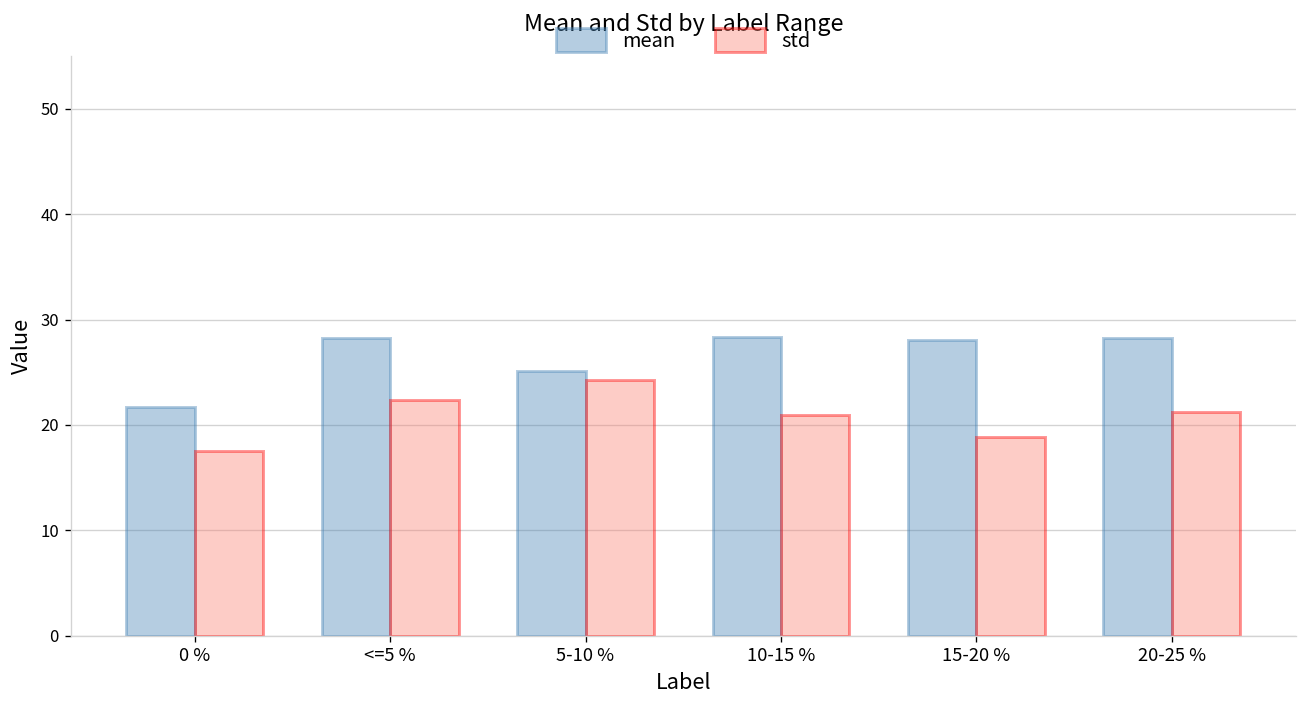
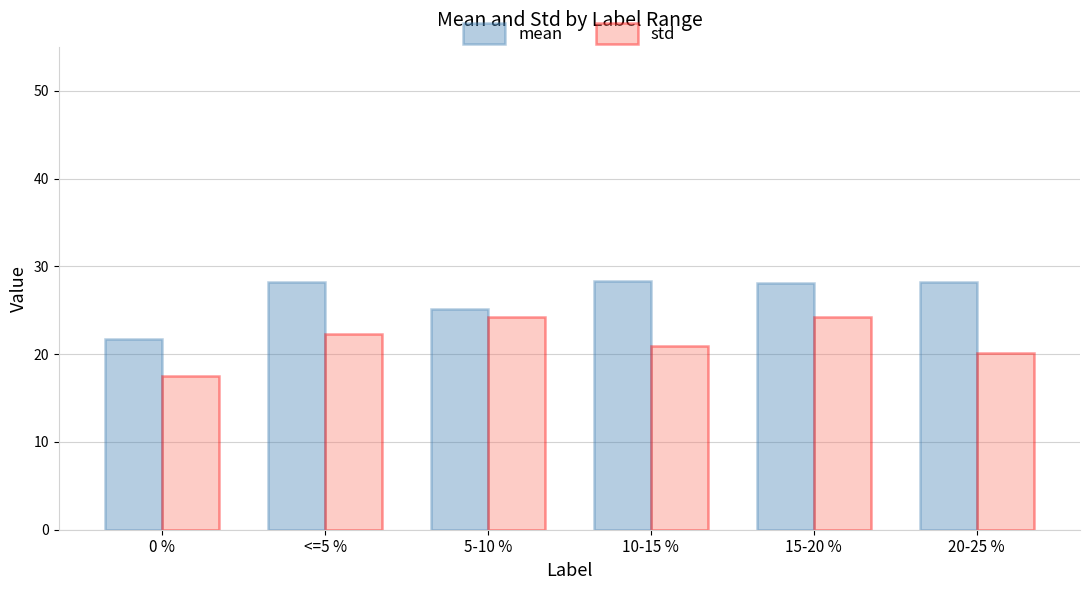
  {
    "mean": {
      "0 %": 22,
      "<=5 %": 28,
      "5-10 %": 25,
      "10-15 %": 28,
      "15-20 %": 28,
      "20-25 %": 28
    },
    "std": {
      "0 %": 18,
      "<=5 %": 22,
      "5-10 %": 24,
      "10-15 %": 21,
-     "15-20 %": 19,
-     "20-25 %": 21
+     "15-20 %": 24,
+     "20-25 %": 20
    }
  }
